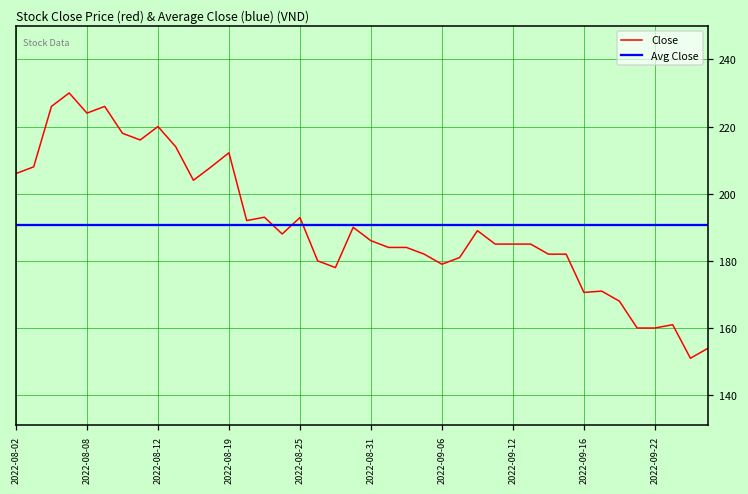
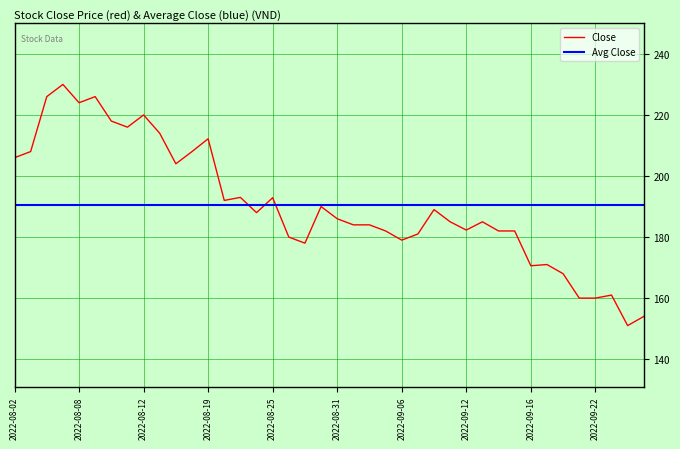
  {
    "2022-08-02": 206,
    "2022-08-08": 224,
    "2022-08-12": 220,
    "2022-08-19": 212,
    "2022-08-25": 193,
    "2022-08-31": 186,
    "2022-09-06": 179,
-   "2022-09-12": 185,
+   "2022-09-12": 182,
    "2022-09-16": 171,
    "2022-09-22": 160
  }
